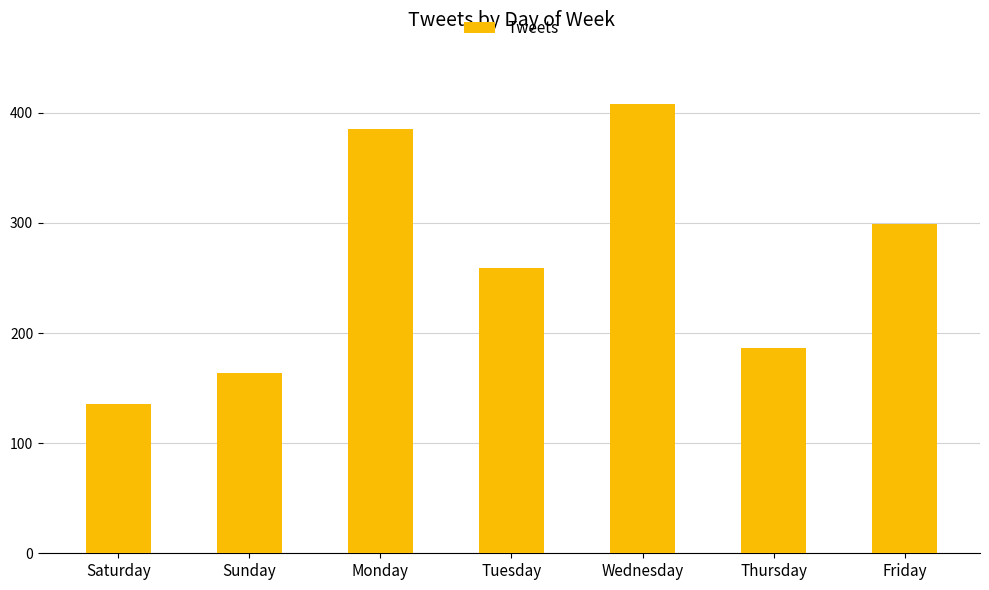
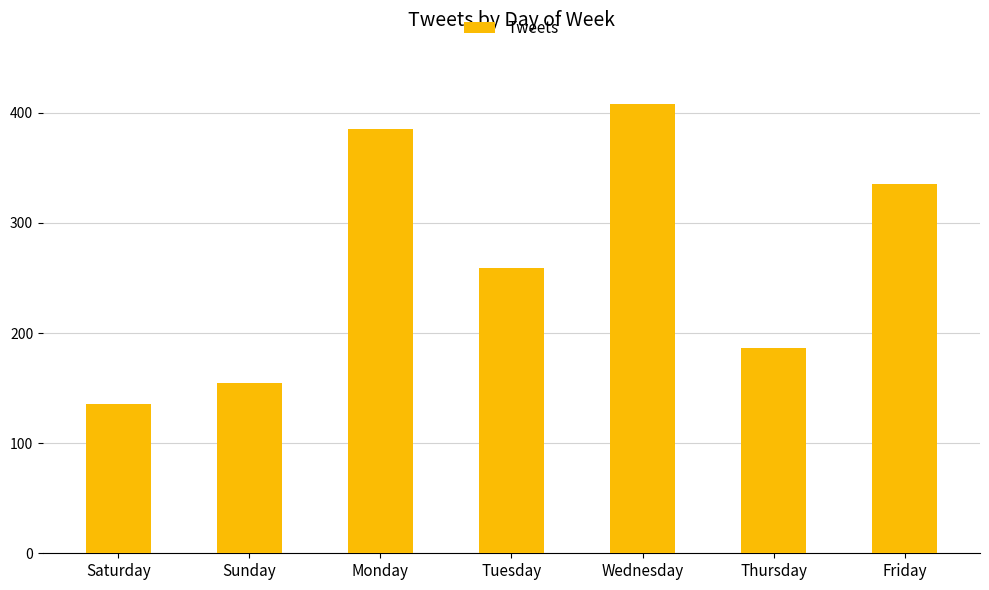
  {
    "Saturday": 136,
-   "Sunday": 164,
+   "Sunday": 155,
    "Monday": 385,
    "Tuesday": 259,
    "Wednesday": 408,
    "Thursday": 186,
-   "Friday": 299
+   "Friday": 335
  }
